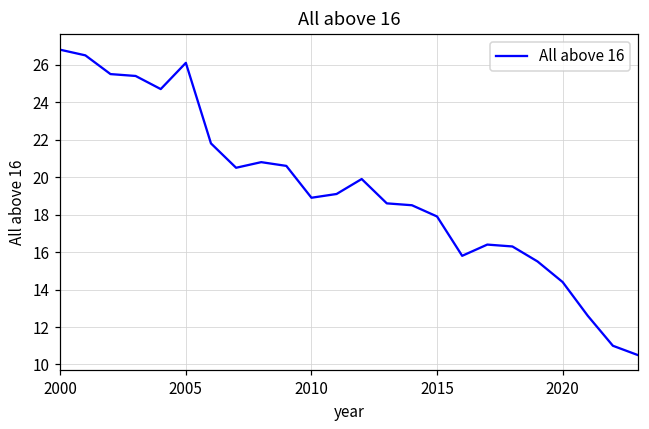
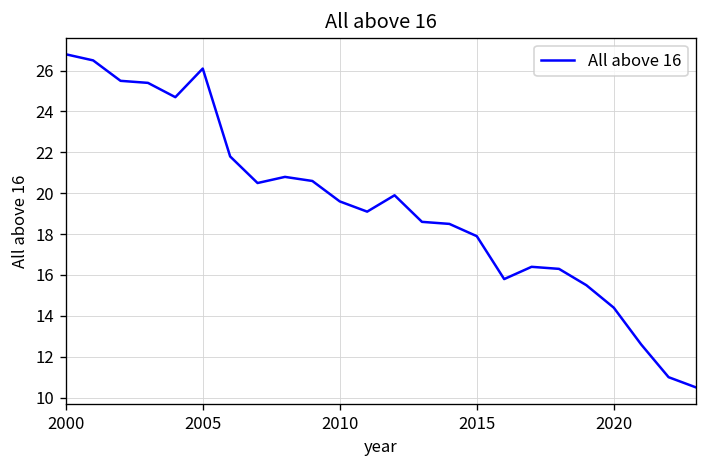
  {
    "2000": 26.8,
    "2005": 26.1,
-   "2010": 18.9,
+   "2010": 19.6,
    "2015": 17.9,
    "2020": 14.4
  }
